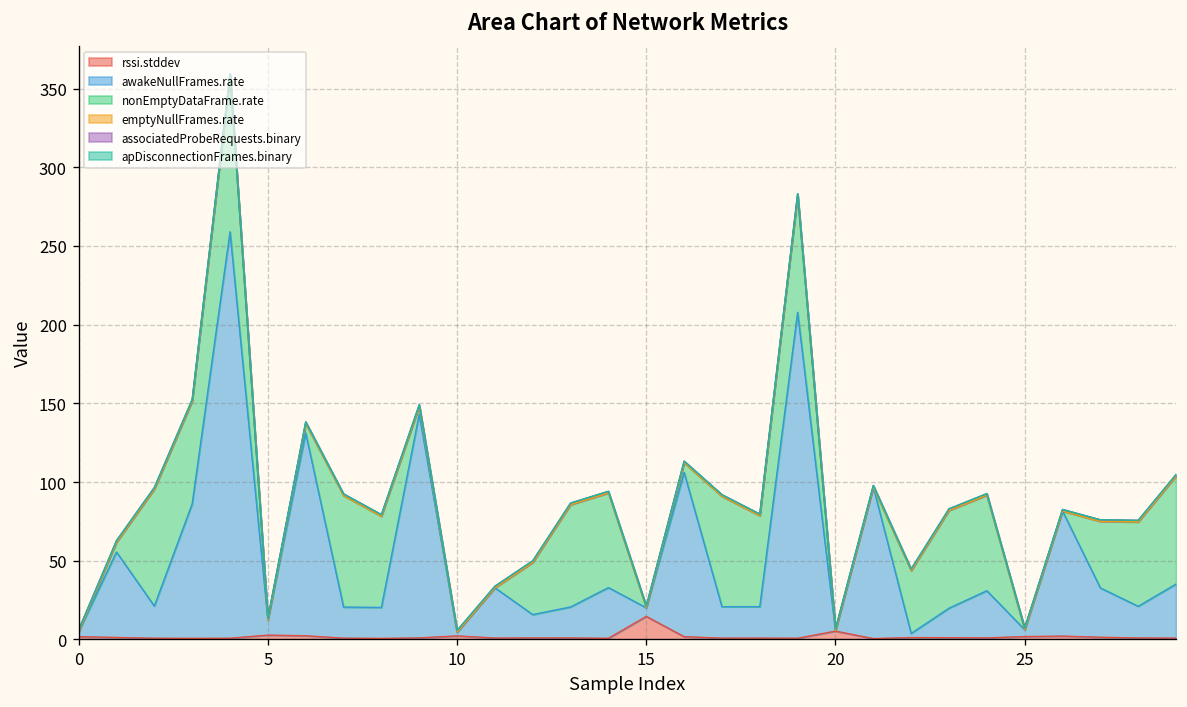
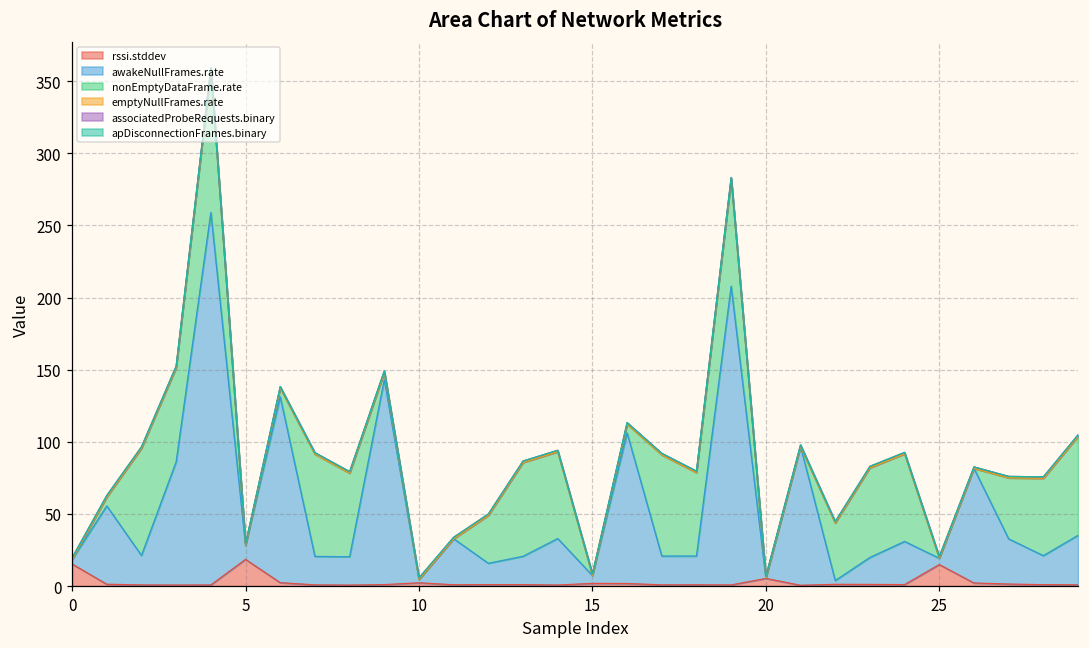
  {
    "rssi.stddev": {
-     "0": 2,
-     "5": 3,
+     "0": 15,
+     "5": 19,
      "10": 2,
-     "15": 15,
-     "25": 2
+     "15": 2,
+     "25": 15
    }
  }
